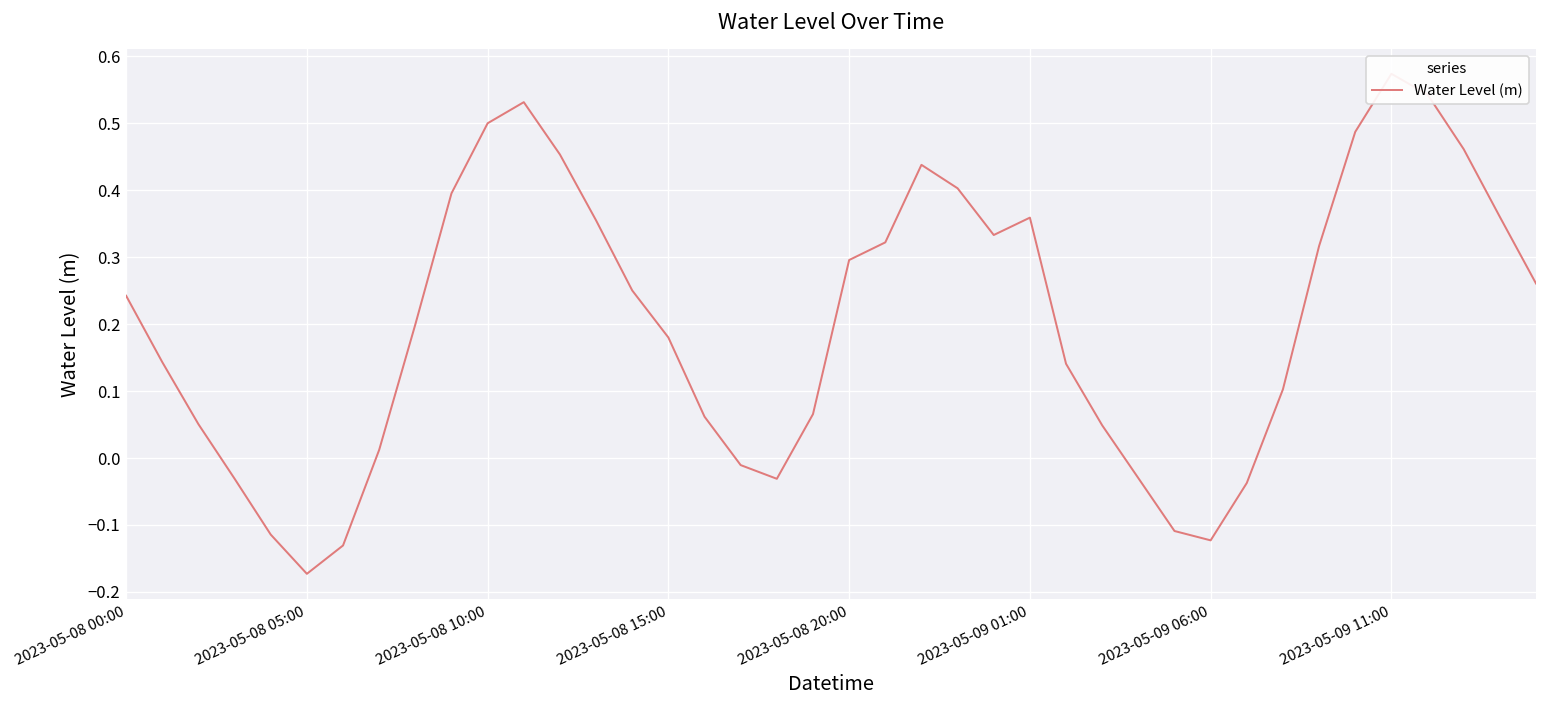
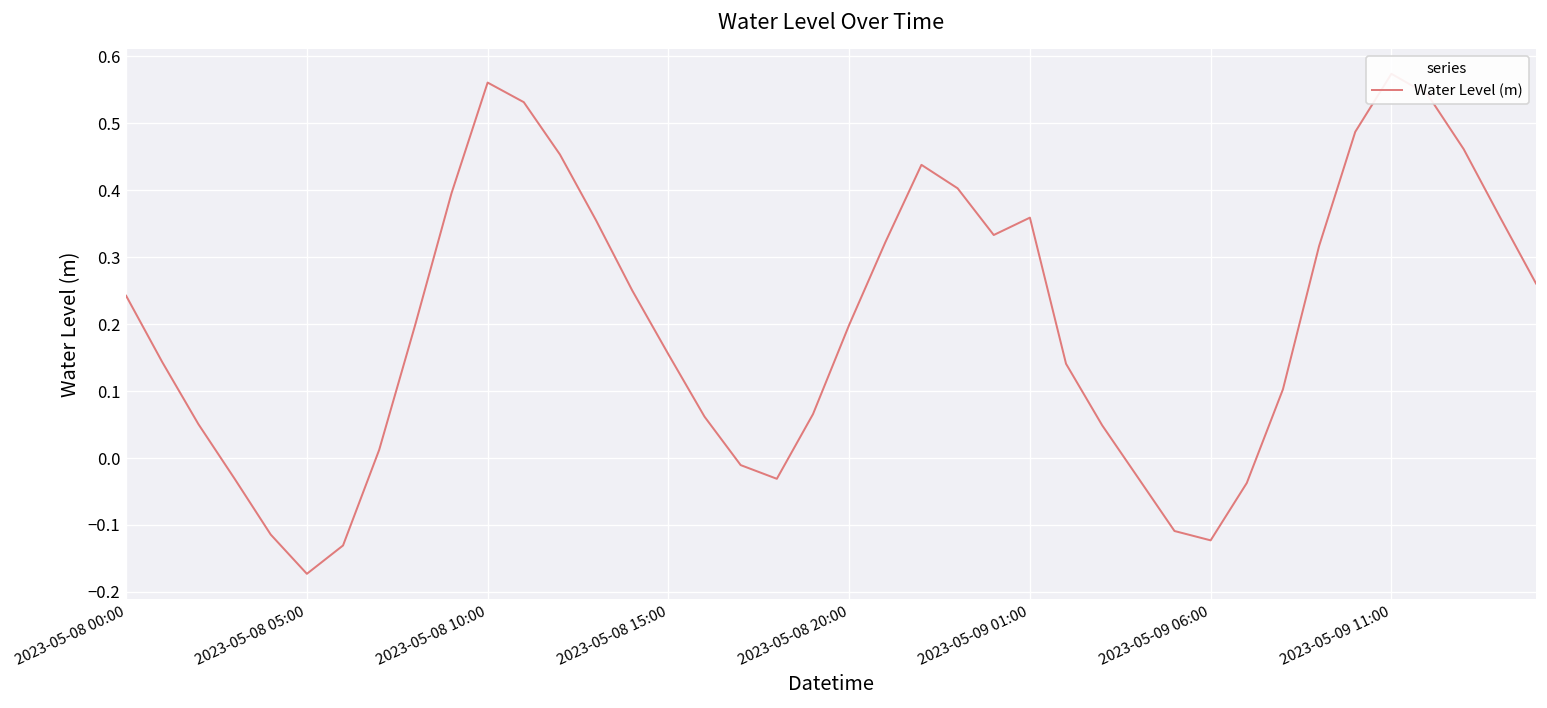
  {
    "2023-05-08 00:00": 0.24,
    "2023-05-08 05:00": -0.17,
-   "2023-05-08 10:00": 0.50,
-   "2023-05-08 15:00": 0.18,
-   "2023-05-08 20:00": 0.30,
+   "2023-05-08 10:00": 0.56,
+   "2023-05-08 15:00": 0.15,
+   "2023-05-08 20:00": 0.20,
    "2023-05-09 01:00": 0.36,
    "2023-05-09 06:00": -0.12
  }
